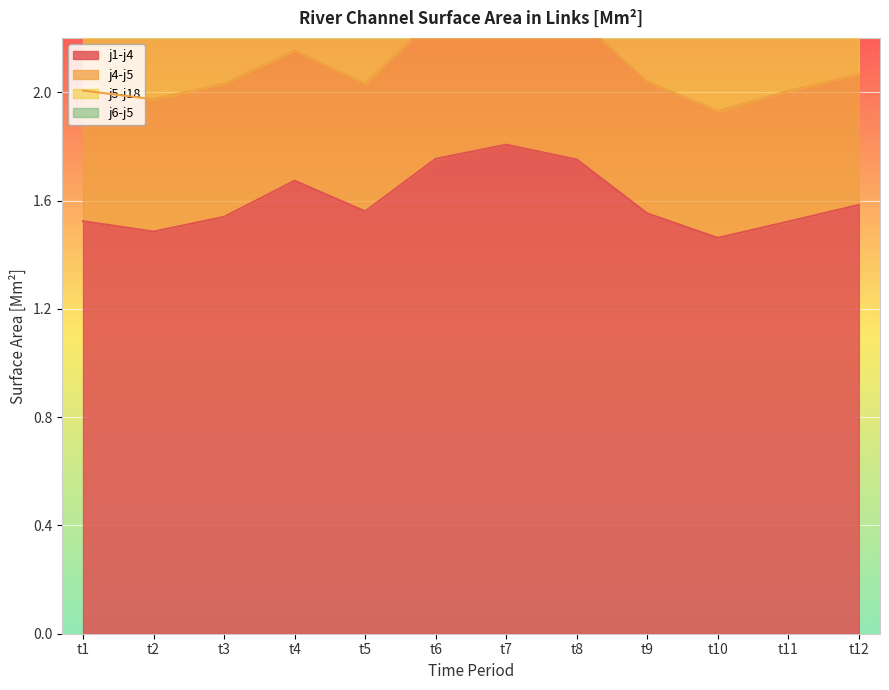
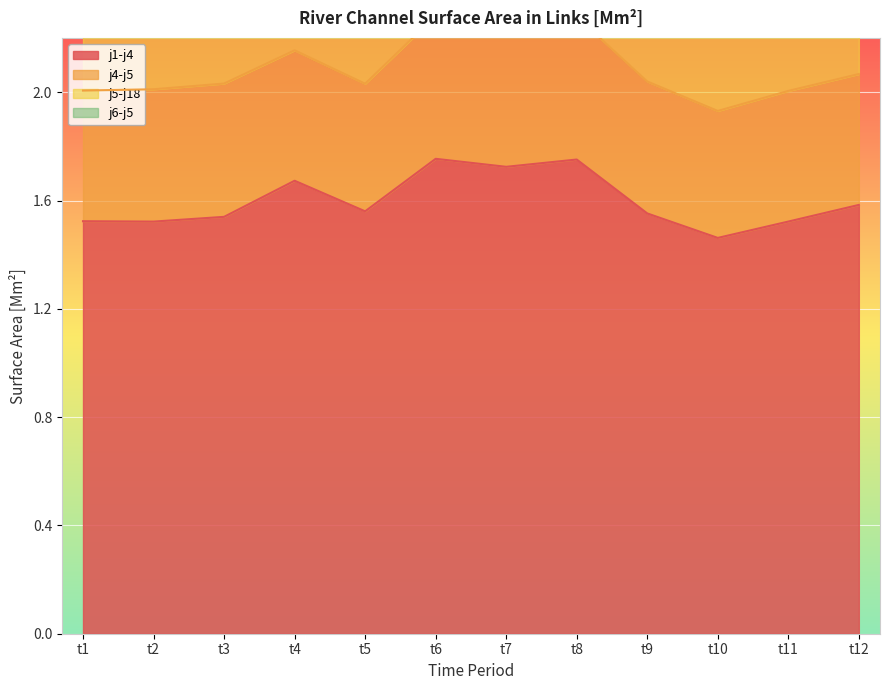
  {
    "j1-j4": {
      "t1": 1.52,
-     "t2": 1.49,
+     "t2": 1.52,
      "t3": 1.54,
      "t4": 1.67,
      "t5": 1.56,
      "t6": 1.75,
-     "t7": 1.81,
+     "t7": 1.72,
      "t8": 1.75,
      "t9": 1.55,
      "t10": 1.46,
      "t11": 1.52,
      "t12": 1.58
    }
  }
